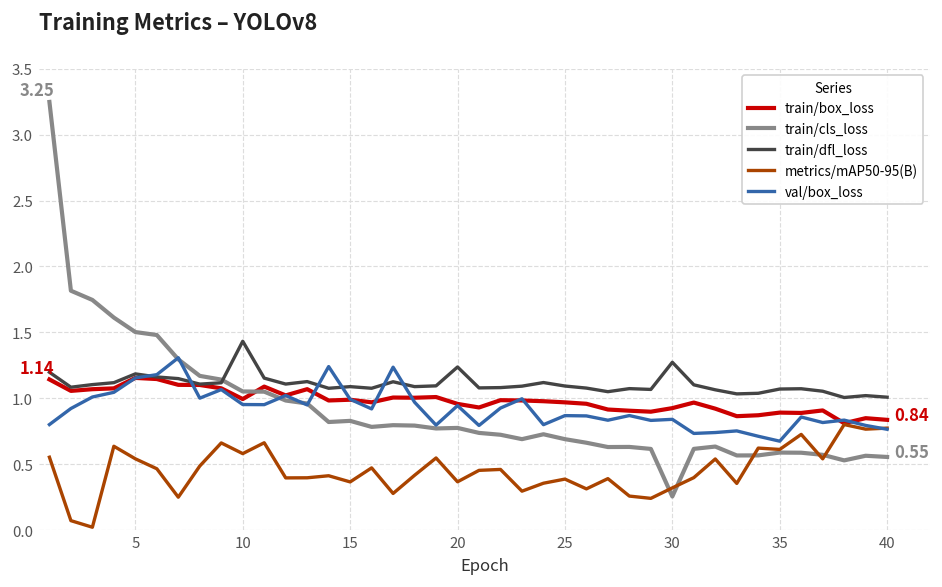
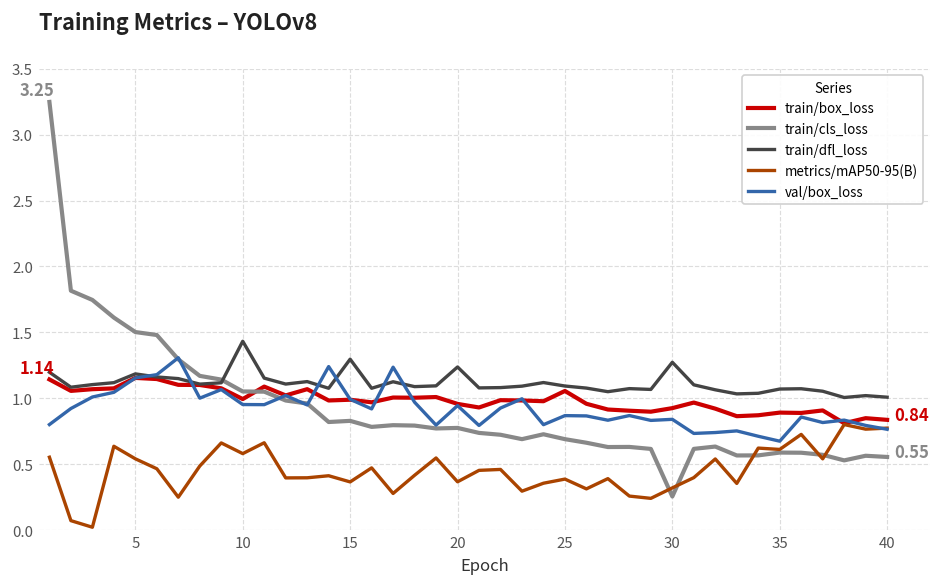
  {
    "train/box_loss": {
      "10": 0.99,
-     "25": 0.97,
+     "25": 1.06,
      "30": 0.93,
      "35": 0.89
    },
    "train/cls_loss": {
      "40": 0.55
    },
    "train/dfl_loss": {
      "5": 1.19,
      "10": 1.43,
-     "15": 1.09,
+     "15": 1.30,
      "20": 1.24,
      "25": 1.09,
      "30": 1.27,
      "35": 1.07,
      "40": 1.01
    },
    "metrics/mAP50-95(B)": {
      "5": 0.54,
      "10": 0.58,
      "15": 0.37,
      "20": 0.37,
      "25": 0.39,
      "30": 0.32,
      "35": 0.61
    },
    "val/box_loss": {
      "10": 0.95,
      "25": 0.87,
      "30": 0.84,
      "35": 0.67
    }
  }
